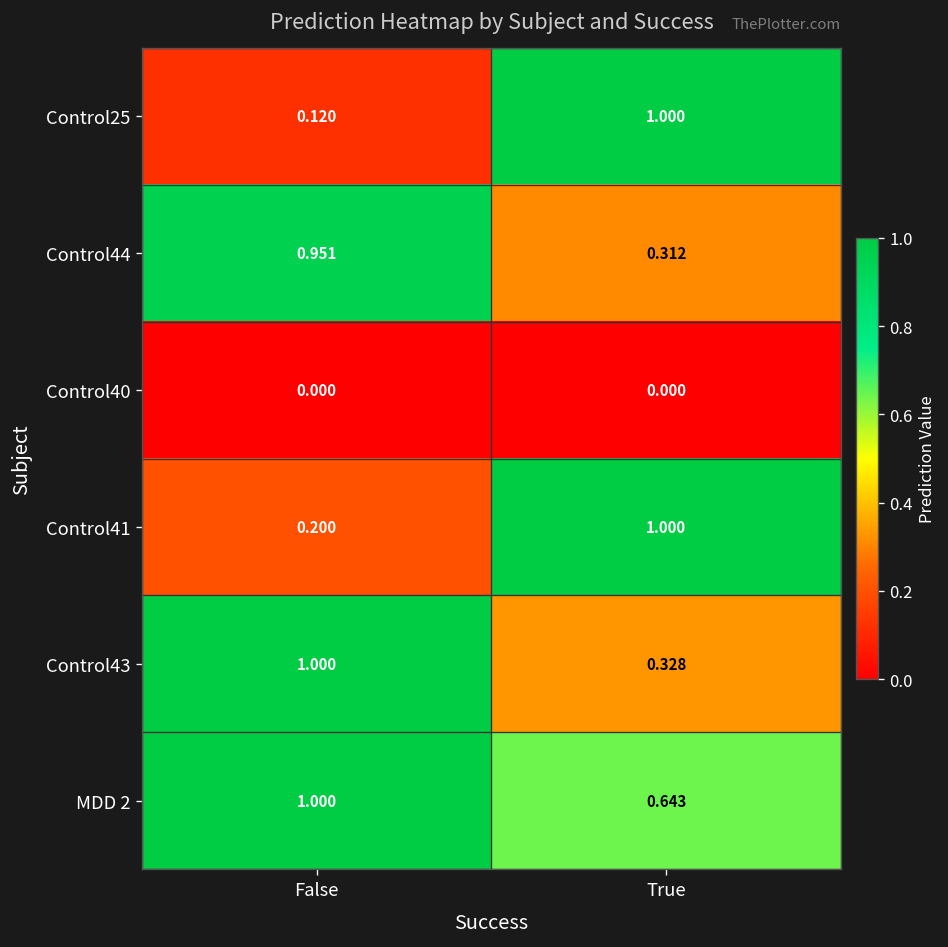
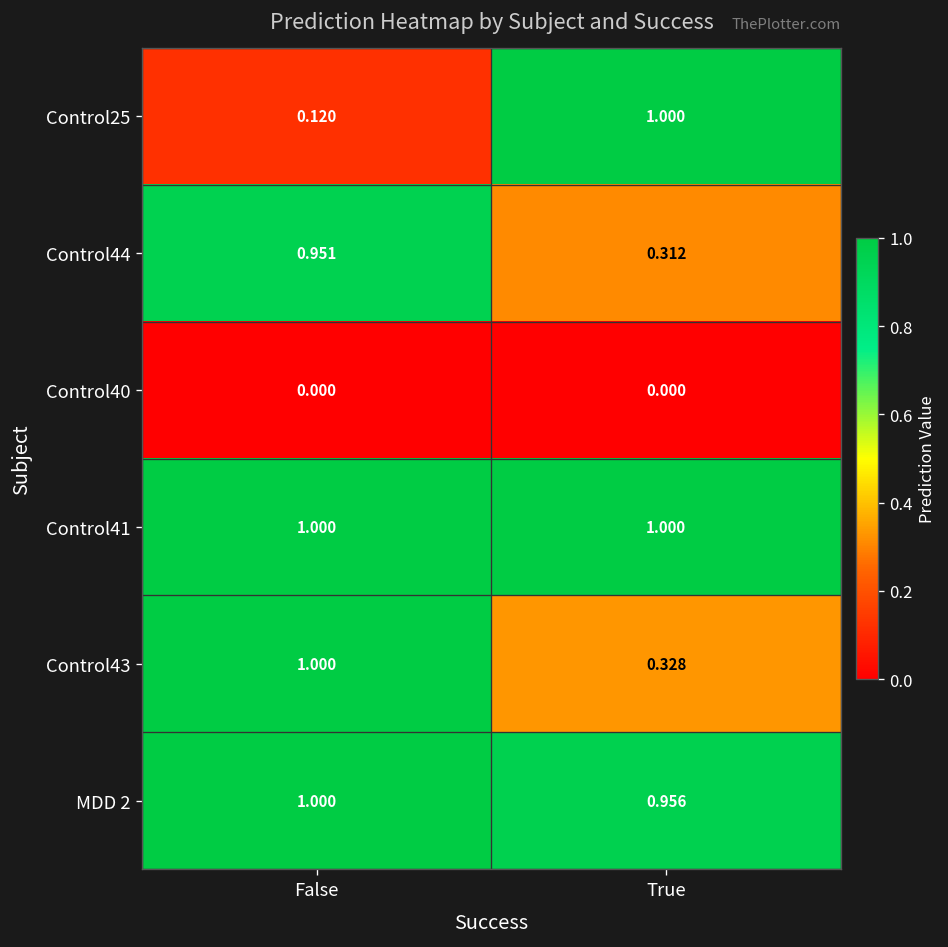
  {
    "Control25": {
      "False": 0.120,
      "True": 1.000
    },
    "Control44": {
      "False": 0.951,
      "True": 0.312
    },
    "Control40": {
      "False": 0.000,
      "True": 0.000
    },
    "Control41": {
-     "False": 0.200,
+     "False": 1.000,
      "True": 1.000
    },
    "Control43": {
      "False": 1.000,
      "True": 0.328
    },
    "MDD 2": {
      "False": 1.000,
-     "True": 0.643
+     "True": 0.956
    }
  }
